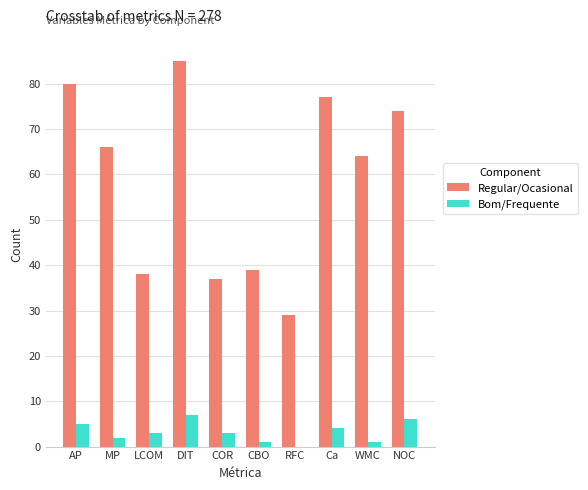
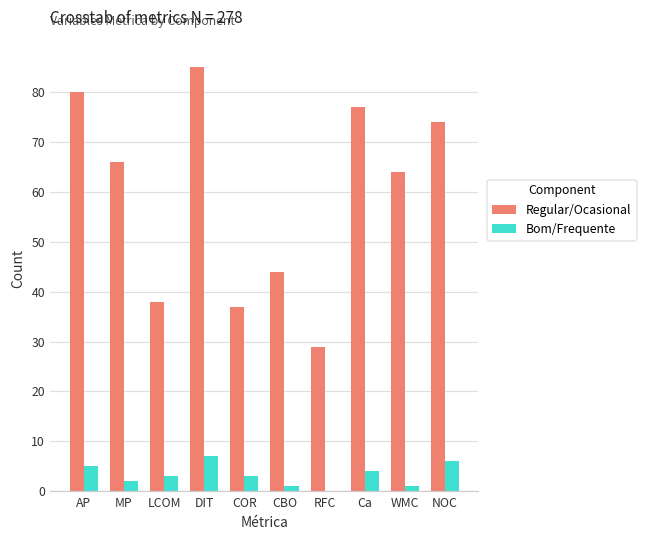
  {
    "Regular/Ocasional": {
      "AP": 80,
      "MP": 66,
      "LCOM": 38,
      "DIT": 85,
      "COR": 37,
-     "CBO": 39,
+     "CBO": 44,
      "RFC": 29,
      "Ca": 77,
      "WMC": 64,
      "NOC": 74
    },
    "Bom/Frequente": {
      "AP": 5,
      "MP": 2,
      "LCOM": 3,
      "DIT": 7,
      "COR": 3,
      "CBO": 1,
      "RFC": 0,
      "Ca": 4,
      "WMC": 1,
      "NOC": 6
    }
  }
